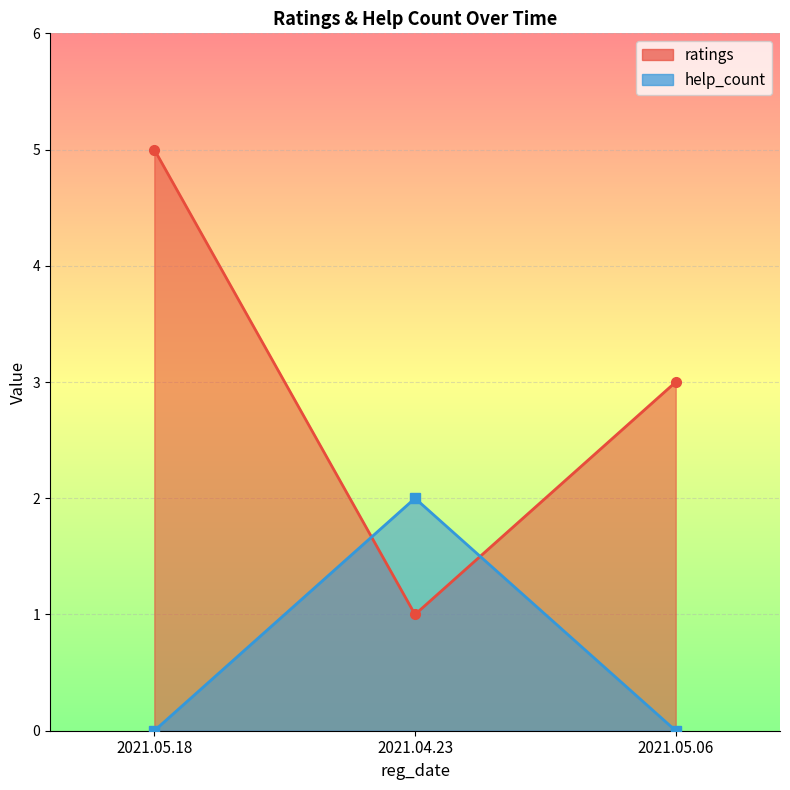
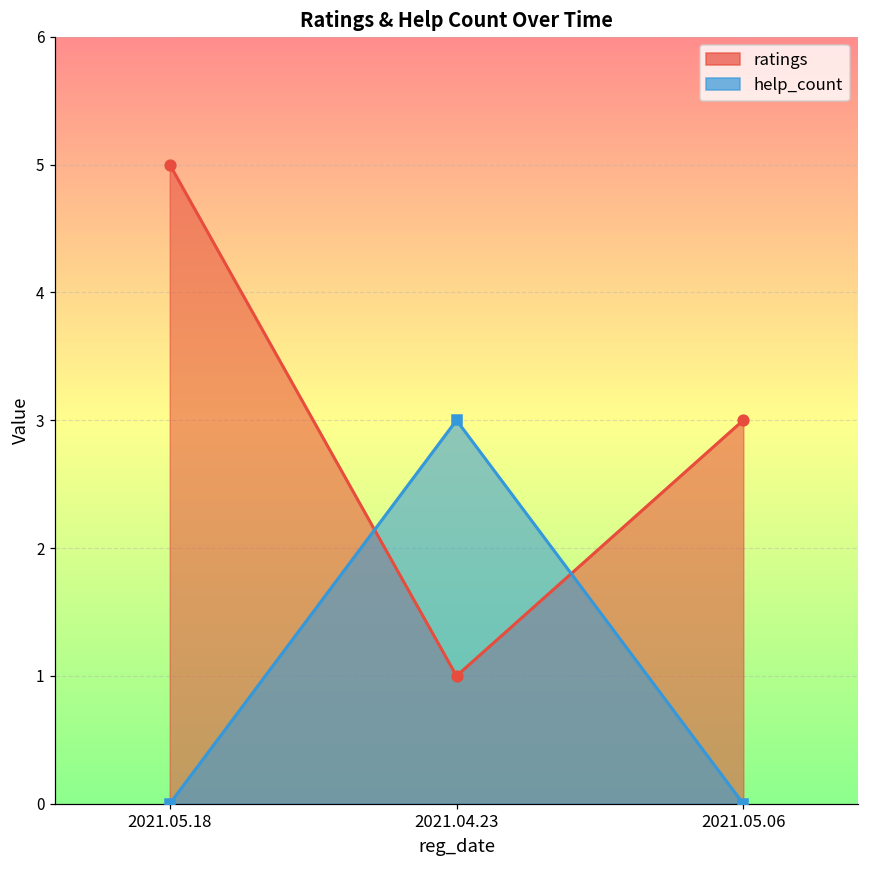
  {
    "ratings": {
      "2021.05.18": 5,
      "2021.04.23": 1,
      "2021.05.06": 3
    },
    "help_count": {
      "2021.05.18": 0,
-     "2021.04.23": 2,
+     "2021.04.23": 3,
      "2021.05.06": 0
    }
  }
